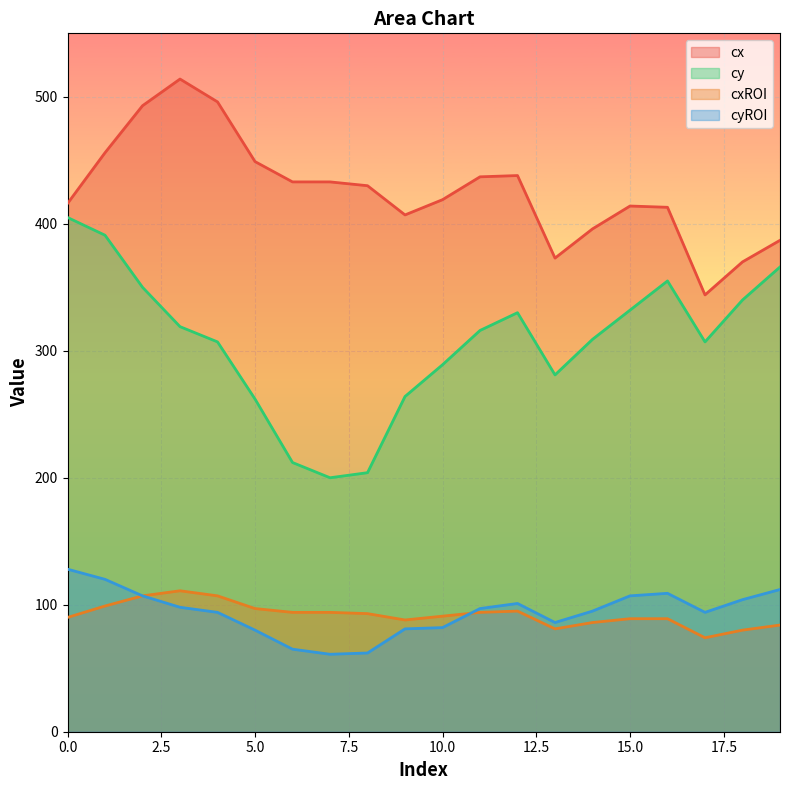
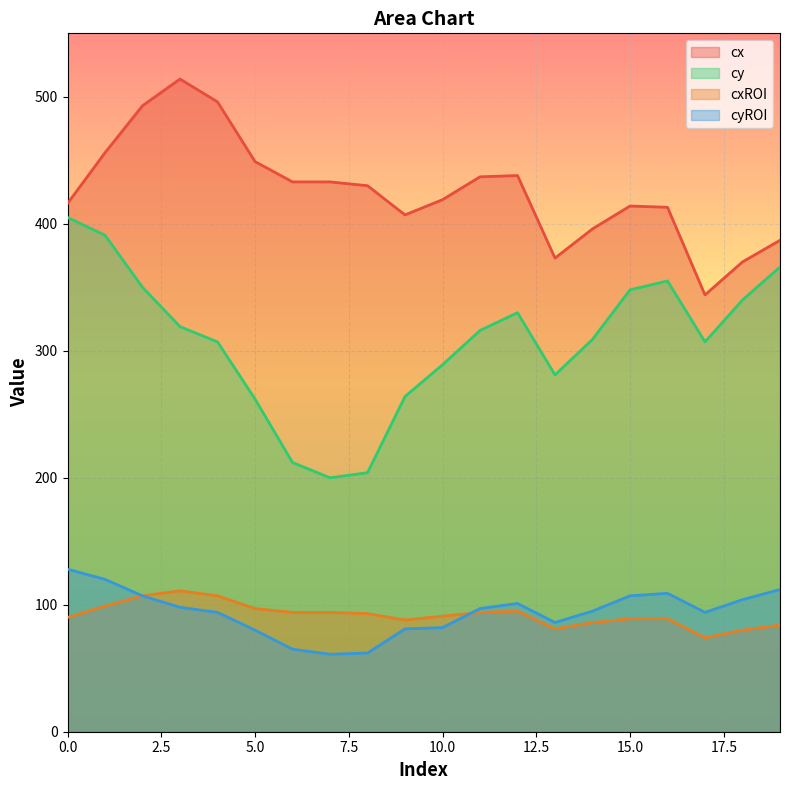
  {
    "cy": {
      "0.0": 405,
      "5.0": 262,
      "10.0": 289,
-     "15.0": 332
+     "15.0": 348
    },
    "cyROI": {
      "0.0": 128,
      "5.0": 80,
      "10.0": 82,
      "15.0": 107
    }
  }
